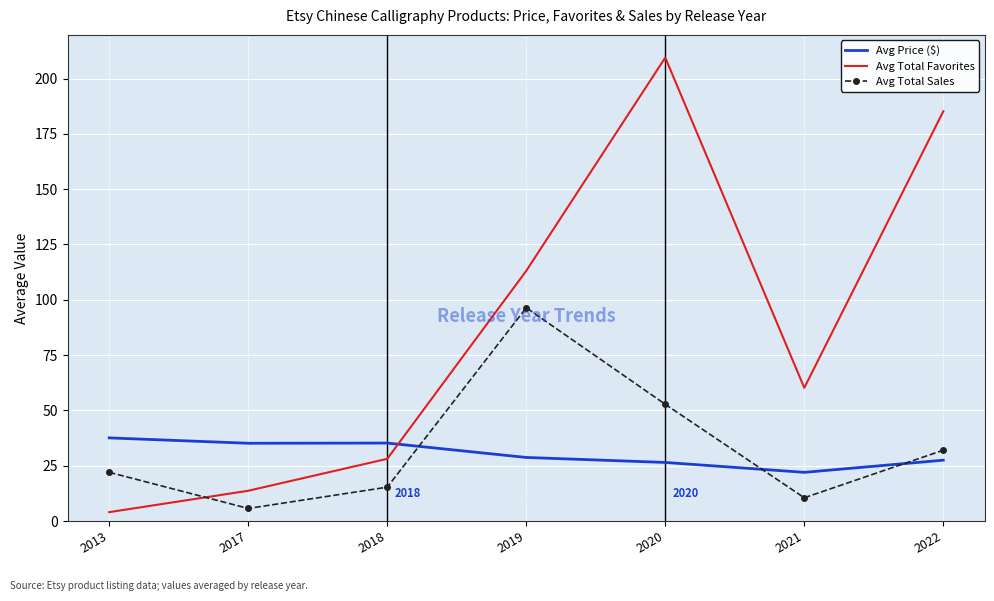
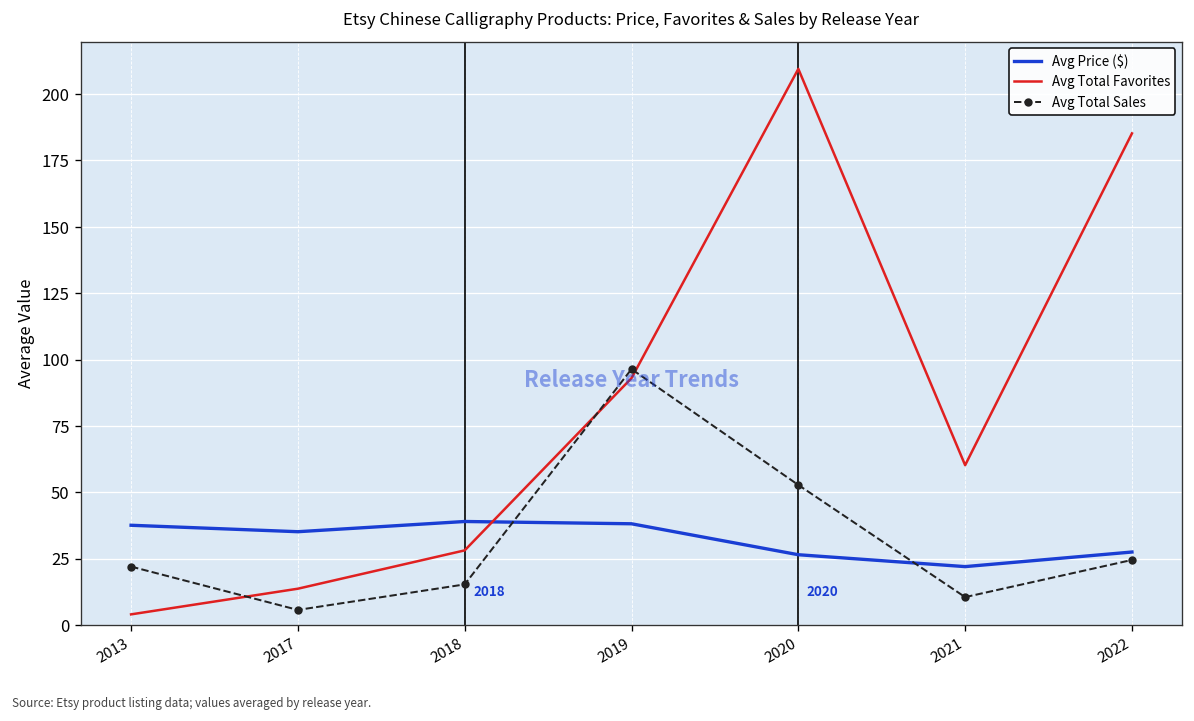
  {
    "Avg Price ($)": {
      "2013": 38,
      "2017": 35,
-     "2018": 35,
-     "2019": 29,
+     "2018": 39,
+     "2019": 38,
      "2020": 26,
      "2021": 22,
      "2022": 27
    },
    "Avg Total Favorites": {
      "2013": 4,
      "2017": 14,
      "2018": 28,
-     "2019": 113,
+     "2019": 93,
      "2020": 210,
      "2021": 60,
      "2022": 185
    },
    "Avg Total Sales": {
      "2013": 22,
      "2017": 6,
      "2019": 96,
      "2020": 53,
      "2021": 11,
-     "2022": 32
+     "2022": 25
    }
  }
